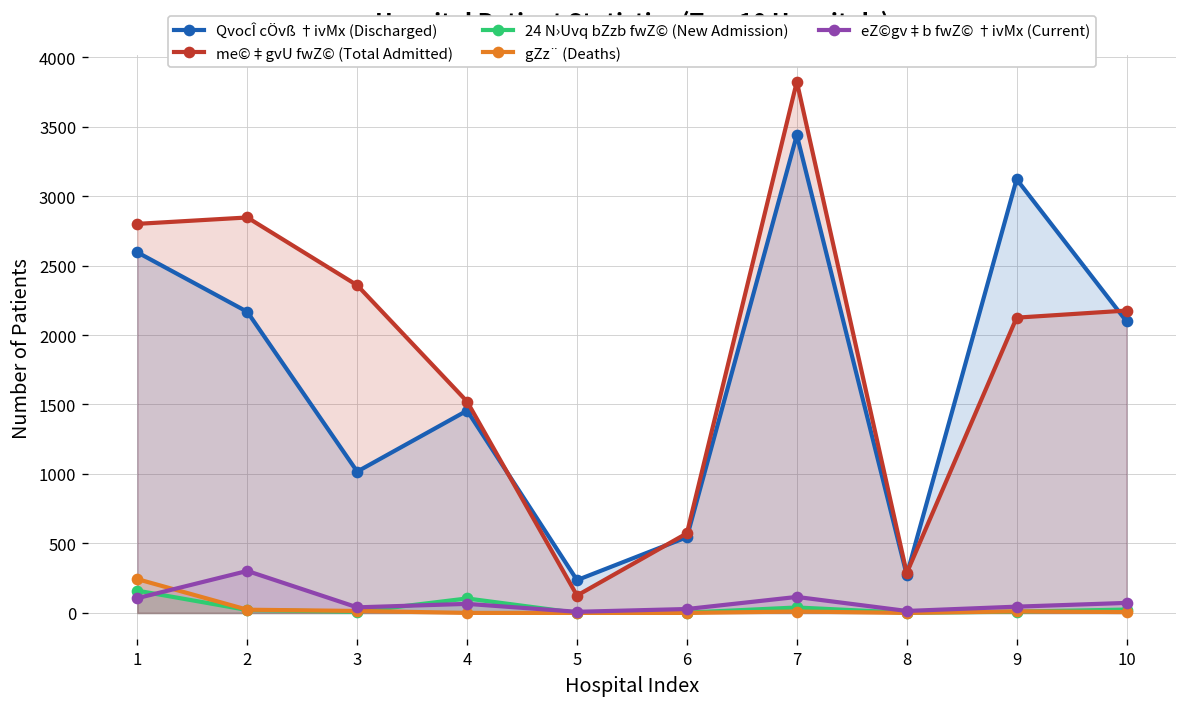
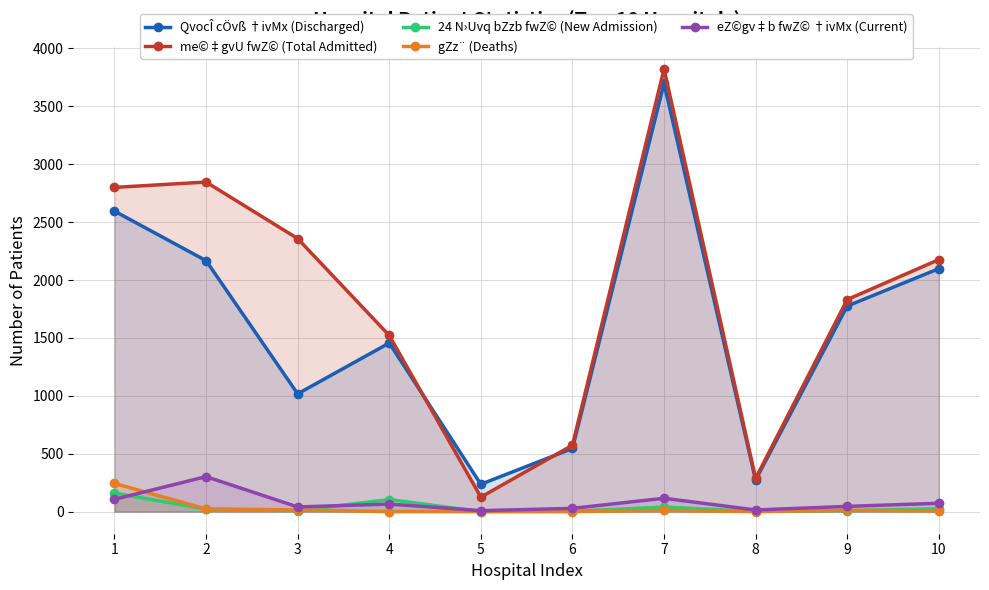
  {
    "QvocÎ cÖvß †ivMx (Discharged)": {
      "1": 2600,
      "2": 2170,
      "3": 1020,
      "4": 1460,
      "5": 240,
      "6": 550,
-     "7": 3440,
-     "9": 3120,
+     "7": 3700,
+     "9": 1780,
      "10": 2100
    },
    "me©‡gvU fwZ© (Total Admitted)": {
      "1": 2800,
      "2": 2850,
      "3": 2360,
      "4": 1520,
      "5": 130,
      "6": 570,
      "7": 3820,
-     "9": 2130,
+     "9": 1830,
      "10": 2180
    },
    "24 N›Uvq bZzb fwZ© (New Admission)": {
      "1": 160,
      "4": 100,
      "7": 40
    },
    "gZz¨ (Deaths)": {
      "1": 240,
      "4": 0,
      "7": 10
    },
    "eZ©gv‡b fwZ© †ivMx (Current)": {
      "1": 110,
      "2": 300,
      "3": 40,
      "4": 70,
      "6": 30,
      "7": 120,
      "9": 50,
      "10": 70
    }
  }
